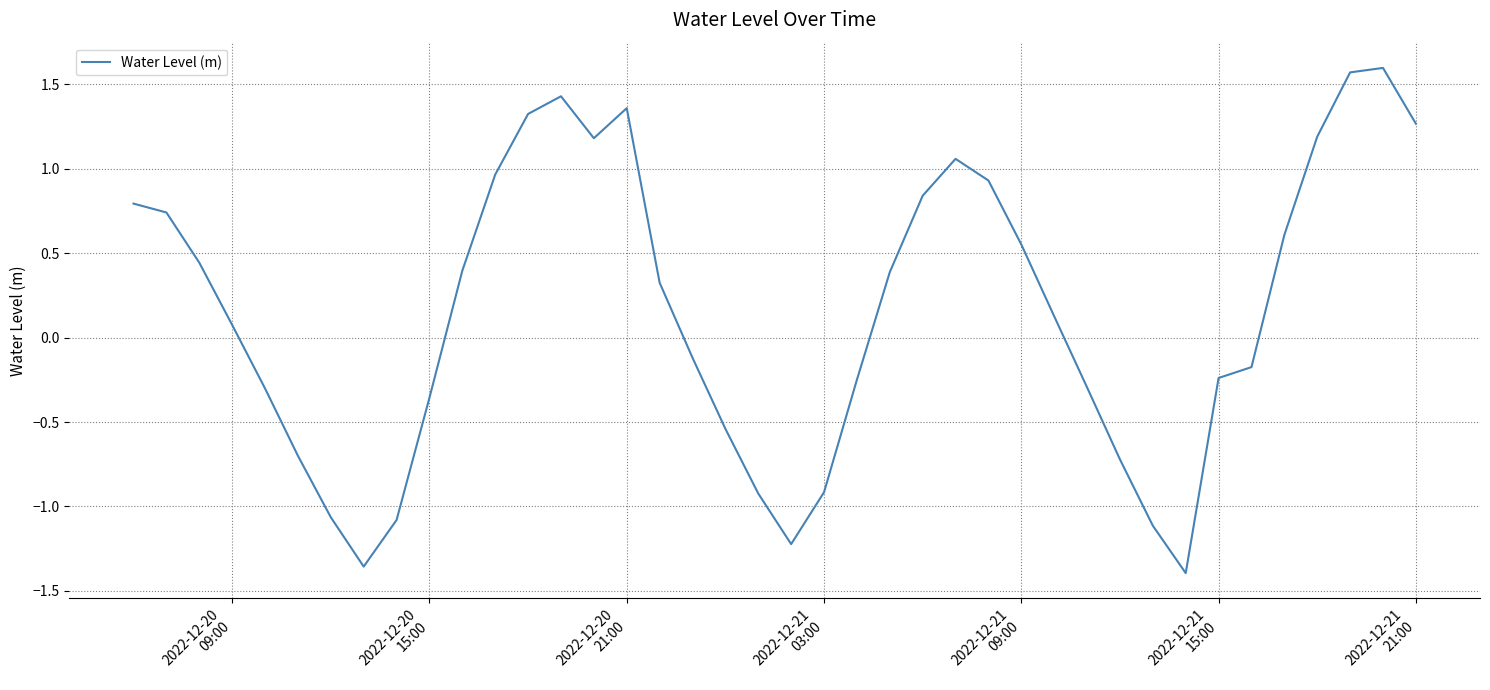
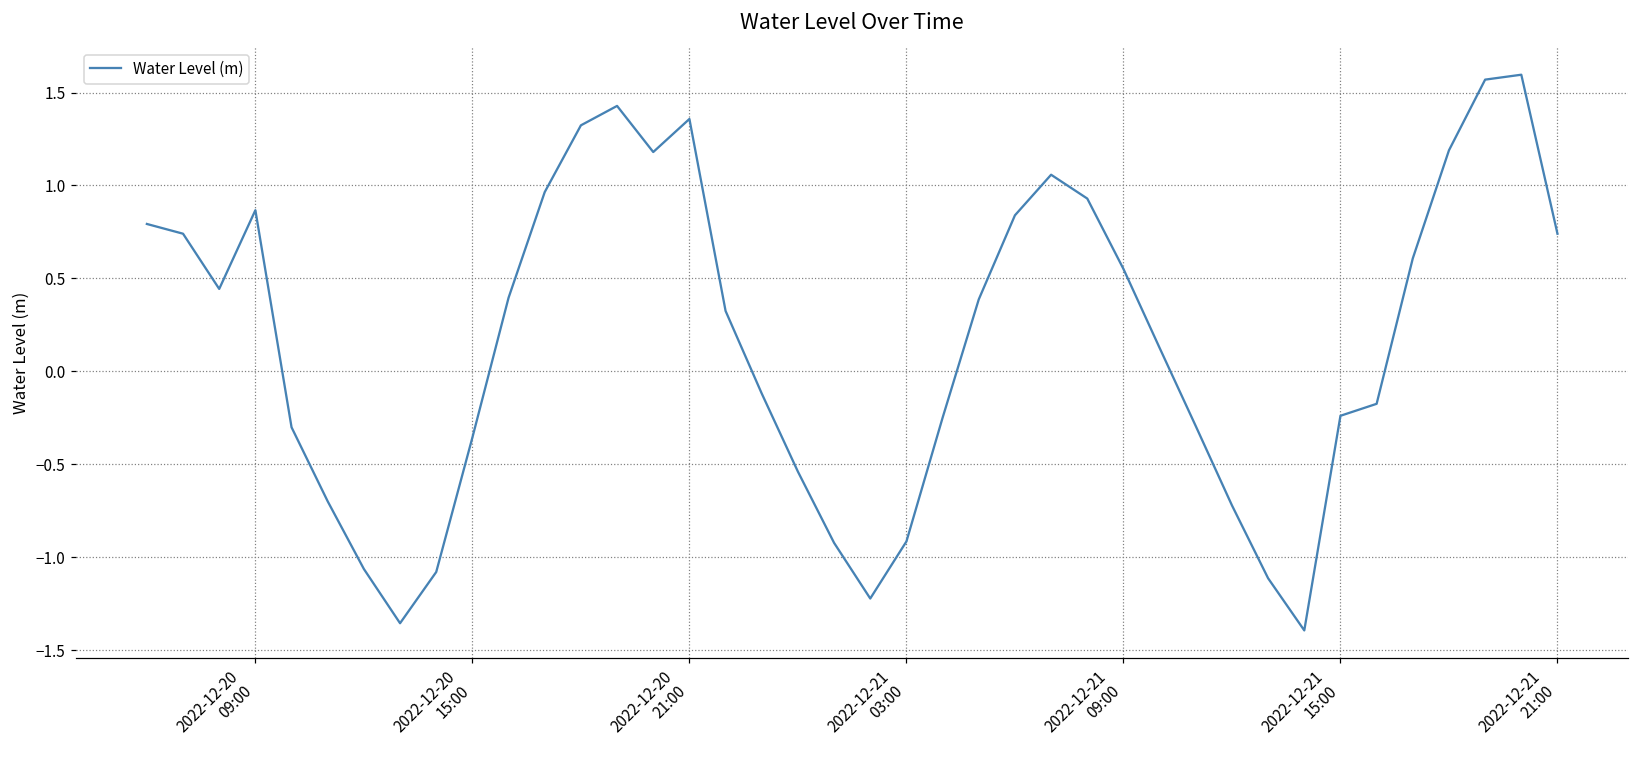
  {
-   "2022-12-20 09:00": 0.07,
+   "2022-12-20 09:00": 0.87,
    "2022-12-20 15:00": -0.36,
    "2022-12-20 21:00": 1.36,
    "2022-12-21 03:00": -0.92,
    "2022-12-21 09:00": 0.55,
    "2022-12-21 15:00": -0.24,
-   "2022-12-21 21:00": 1.27
+   "2022-12-21 21:00": 0.74
  }
